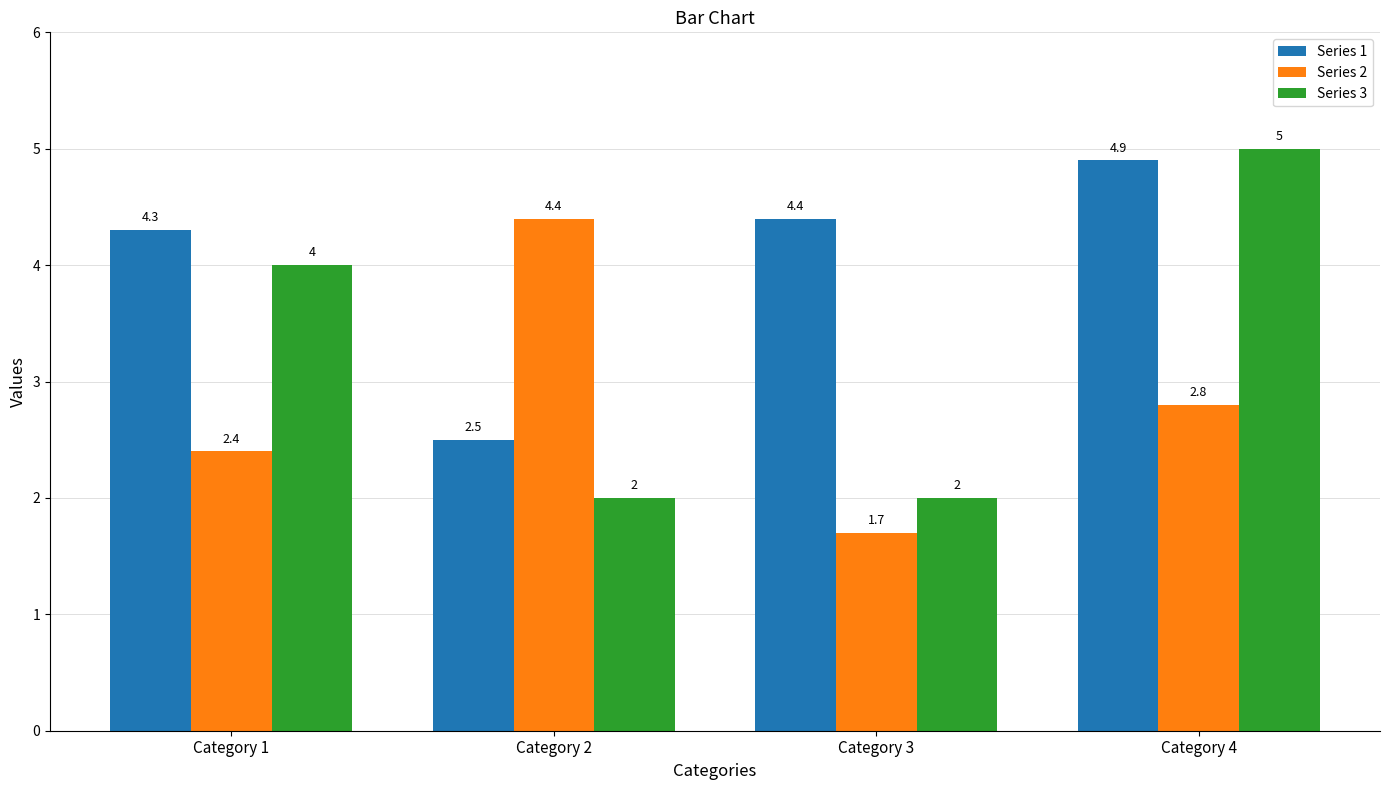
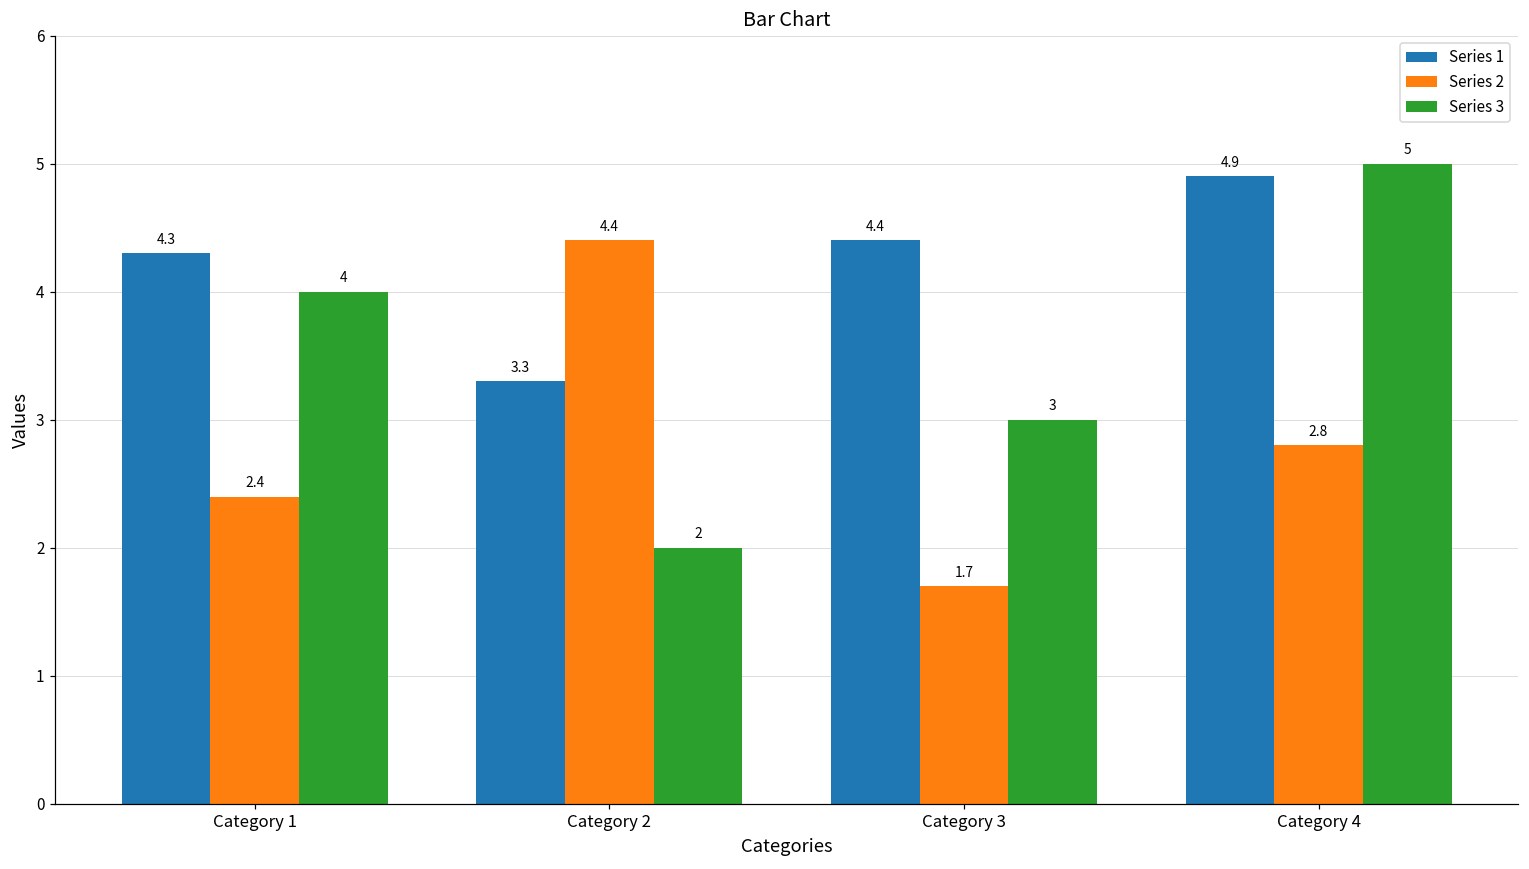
  {
    "Series 1": {
      "Category 1": 4.3,
-     "Category 2": 2.5,
+     "Category 2": 3.3,
      "Category 3": 4.4,
      "Category 4": 4.9
    },
    "Series 2": {
      "Category 1": 2.4,
      "Category 2": 4.4,
      "Category 3": 1.7,
      "Category 4": 2.8
    },
    "Series 3": {
      "Category 1": 4,
      "Category 2": 2,
-     "Category 3": 2,
+     "Category 3": 3,
      "Category 4": 5
    }
  }
